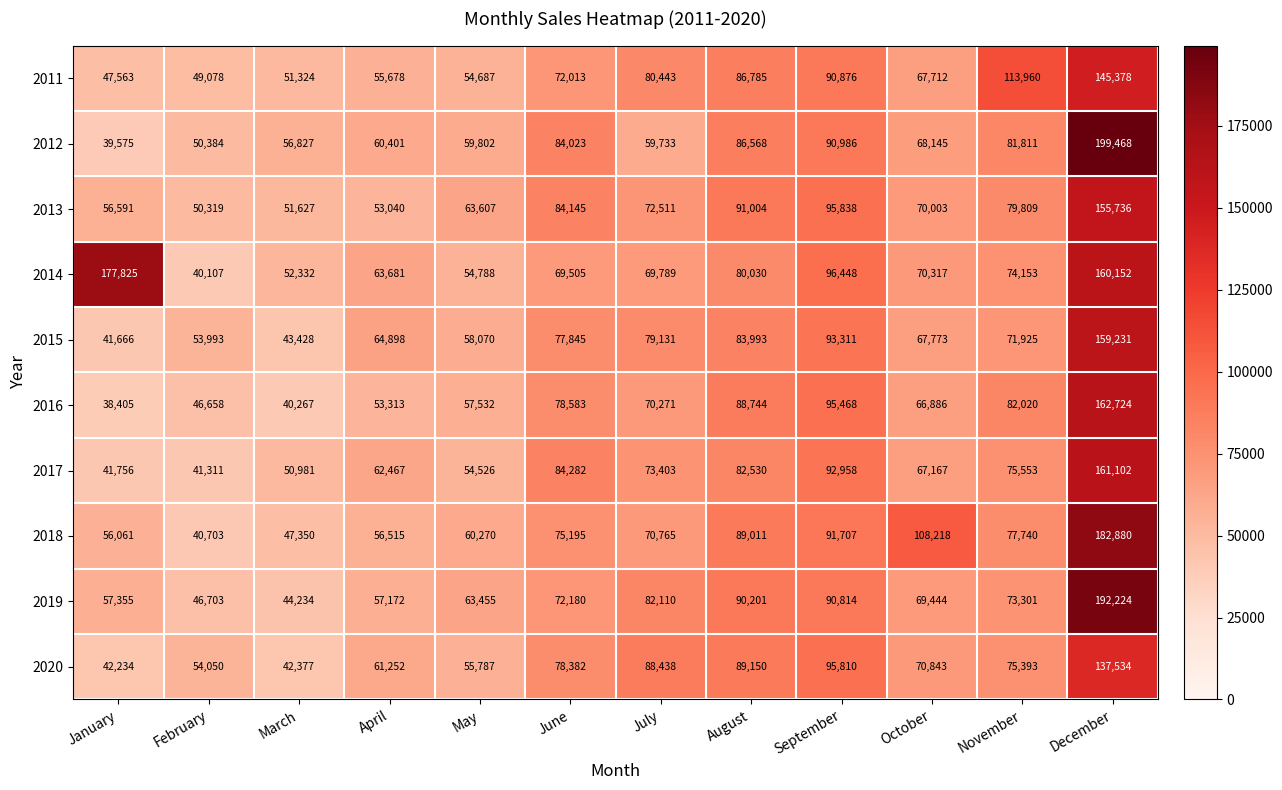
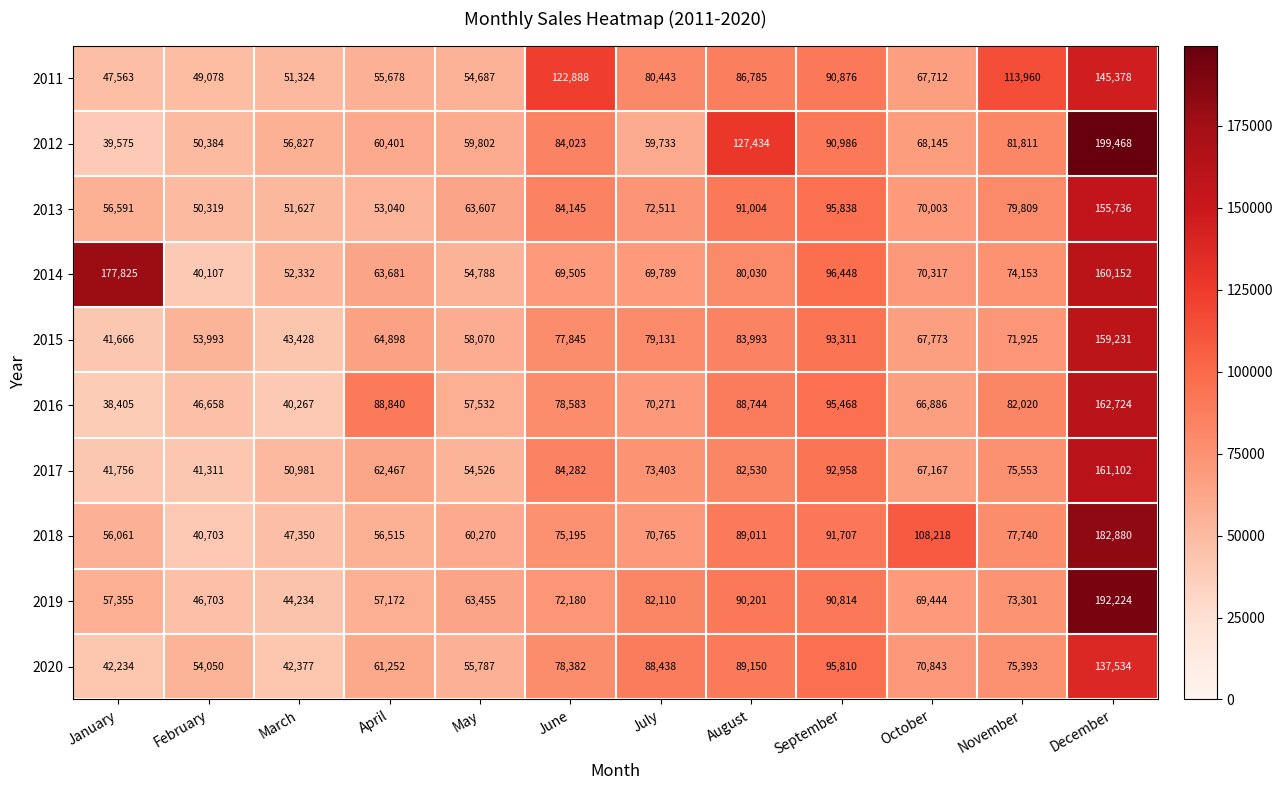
  {
    "2011": {
      "January": "47,563",
      "February": "49,078",
      "March": "51,324",
      "April": "55,678",
      "May": "54,687",
-     "June": "72,013",
+     "June": "122,888",
      "July": "80,443",
      "August": "86,785",
      "September": "90,876",
      "October": "67,712",
      "November": "113,960",
      "December": "145,378"
    },
    "2012": {
      "January": "39,575",
      "February": "50,384",
      "March": "56,827",
      "April": "60,401",
      "May": "59,802",
      "June": "84,023",
      "July": "59,733",
-     "August": "86,568",
+     "August": "127,434",
      "September": "90,986",
      "October": "68,145",
      "November": "81,811",
      "December": "199,468"
    },
    "2013": {
      "January": "56,591",
      "February": "50,319",
      "March": "51,627",
      "April": "53,040",
      "May": "63,607",
      "June": "84,145",
      "July": "72,511",
      "August": "91,004",
      "September": "95,838",
      "October": "70,003",
      "November": "79,809",
      "December": "155,736"
    },
    "2014": {
      "January": "177,825",
      "February": "40,107",
      "March": "52,332",
      "April": "63,681",
      "May": "54,788",
      "June": "69,505",
      "July": "69,789",
      "August": "80,030",
      "September": "96,448",
      "October": "70,317",
      "November": "74,153",
      "December": "160,152"
    },
    "2015": {
      "January": "41,666",
      "February": "53,993",
      "March": "43,428",
      "April": "64,898",
      "May": "58,070",
      "June": "77,845",
      "July": "79,131",
      "August": "83,993",
      "September": "93,311",
      "October": "67,773",
      "November": "71,925",
      "December": "159,231"
    },
    "2016": {
      "January": "38,405",
      "February": "46,658",
      "March": "40,267",
-     "April": "53,313",
+     "April": "88,840",
      "May": "57,532",
      "June": "78,583",
      "July": "70,271",
      "August": "88,744",
      "September": "95,468",
      "October": "66,886",
      "November": "82,020",
      "December": "162,724"
    },
    "2017": {
      "January": "41,756",
      "February": "41,311",
      "March": "50,981",
      "April": "62,467",
      "May": "54,526",
      "June": "84,282",
      "July": "73,403",
      "August": "82,530",
      "September": "92,958",
      "October": "67,167",
      "November": "75,553",
      "December": "161,102"
    },
    "2018": {
      "January": "56,061",
      "February": "40,703",
      "March": "47,350",
      "April": "56,515",
      "May": "60,270",
      "June": "75,195",
      "July": "70,765",
      "August": "89,011",
      "September": "91,707",
      "October": "108,218",
      "November": "77,740",
      "December": "182,880"
    },
    "2019": {
      "January": "57,355",
      "February": "46,703",
      "March": "44,234",
      "April": "57,172",
      "May": "63,455",
      "June": "72,180",
      "July": "82,110",
      "August": "90,201",
      "September": "90,814",
      "October": "69,444",
      "November": "73,301",
      "December": "192,224"
    },
    "2020": {
      "January": "42,234",
      "February": "54,050",
      "March": "42,377",
      "April": "61,252",
      "May": "55,787",
      "June": "78,382",
      "July": "88,438",
      "August": "89,150",
      "September": "95,810",
      "October": "70,843",
      "November": "75,393",
      "December": "137,534"
    }
  }
